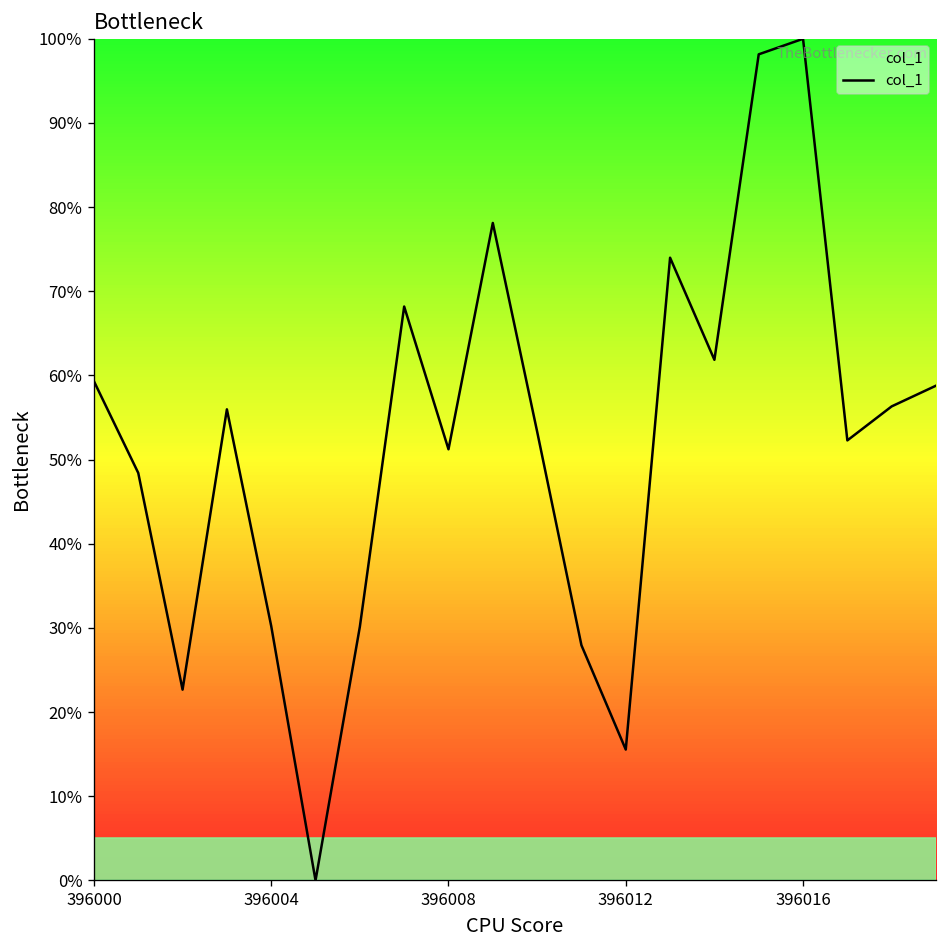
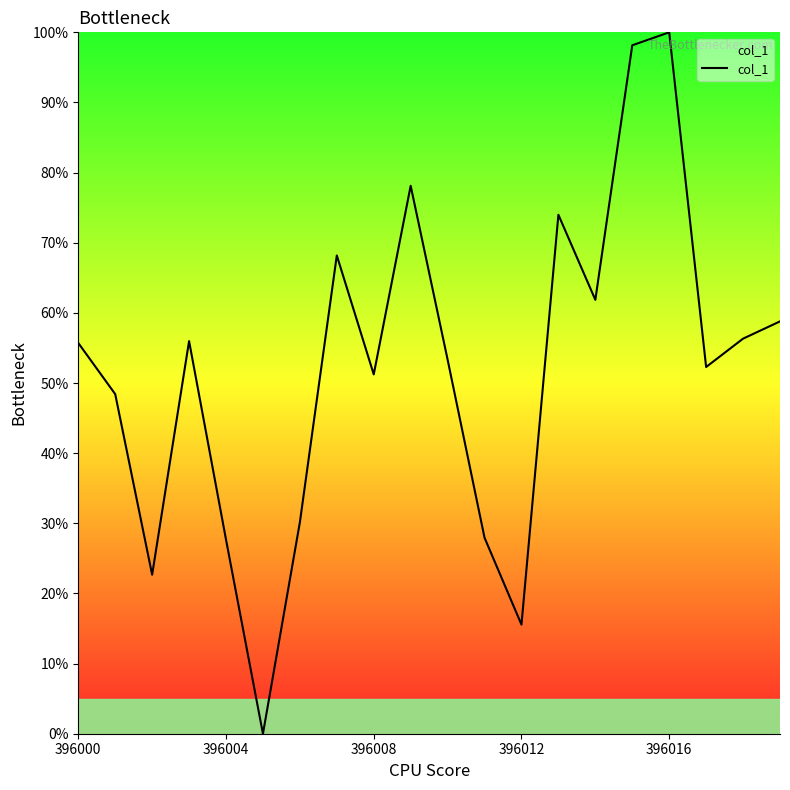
  {
-   "396000": "59%",
-   "396004": "30%",
+   "396000": "56%",
+   "396004": "28%",
    "396008": "51%",
    "396012": "16%",
    "396016": "100%"
  }
